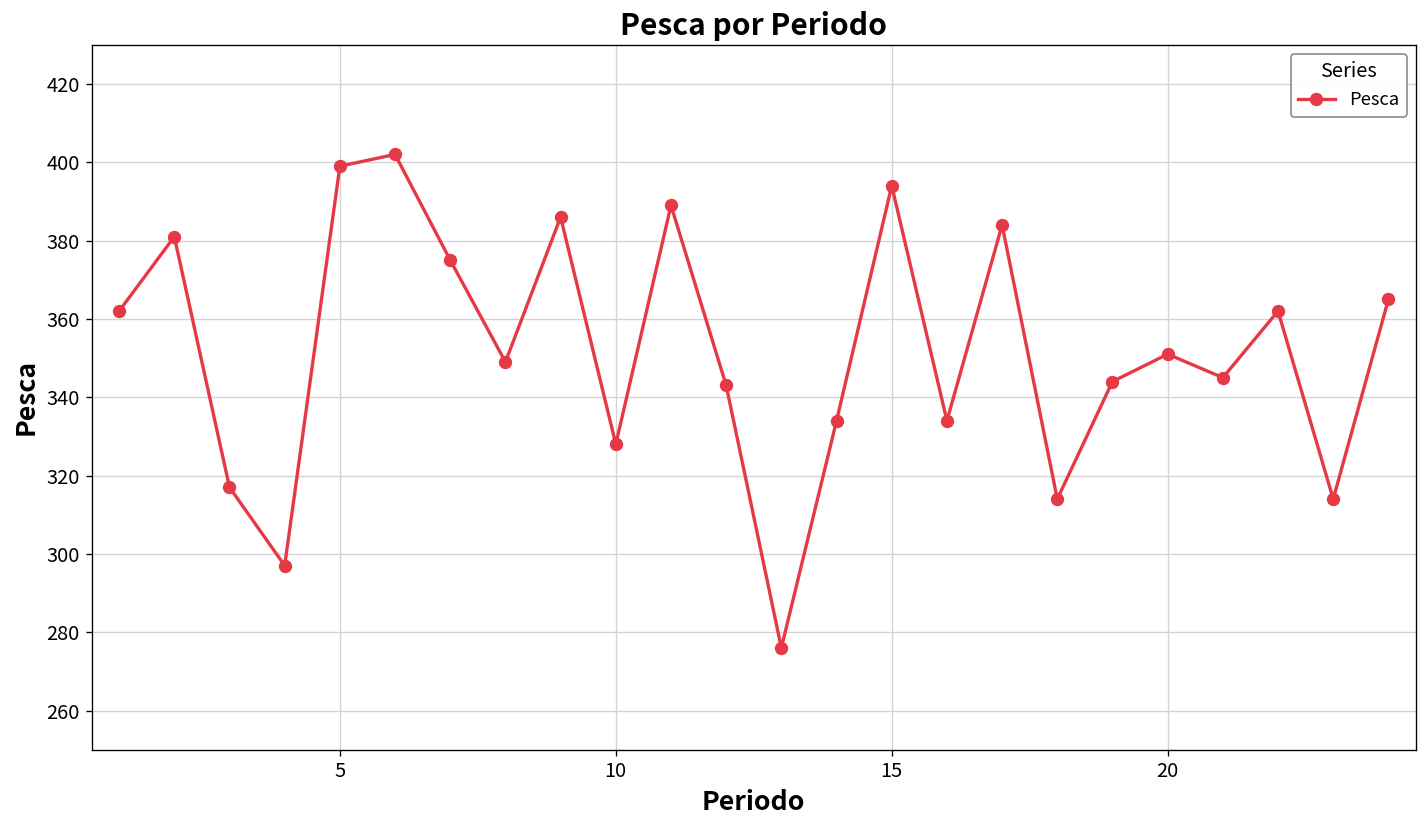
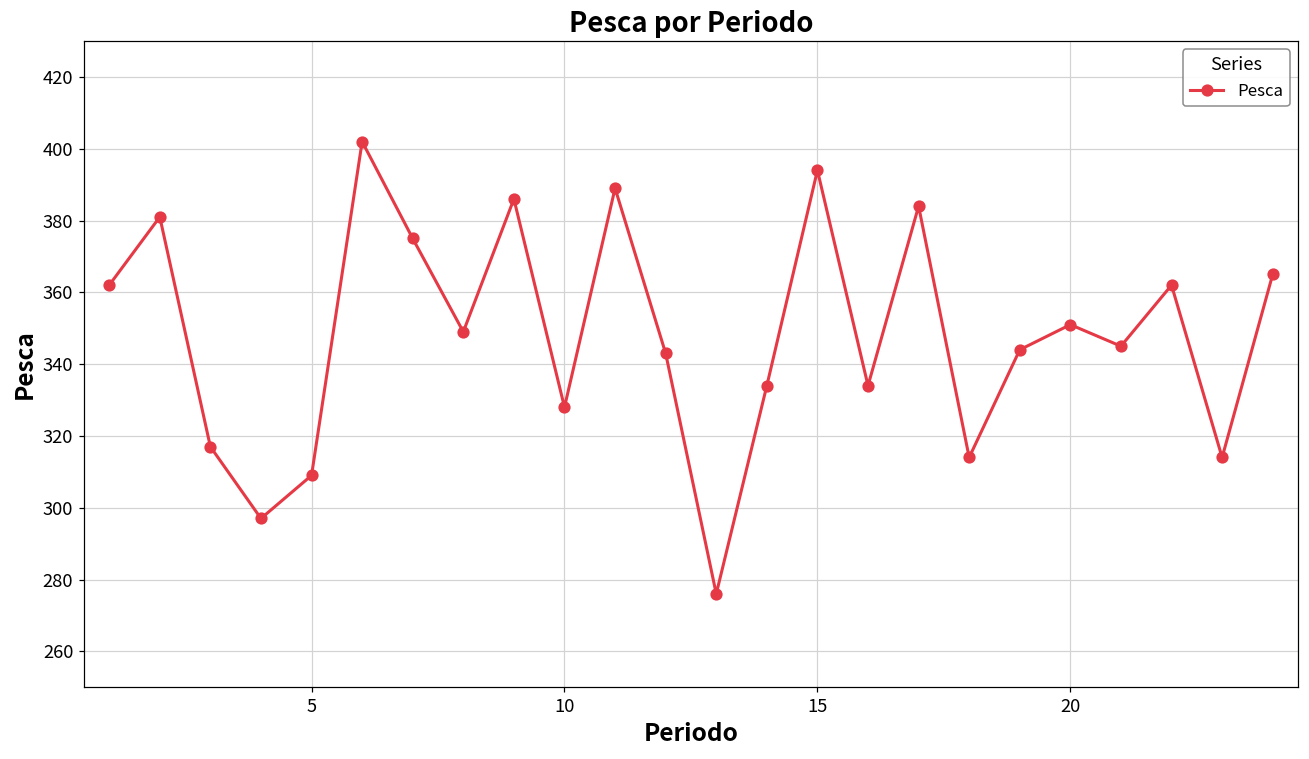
  {
-   "5": 399,
+   "5": 309,
    "10": 328,
    "15": 394,
    "20": 351
  }
